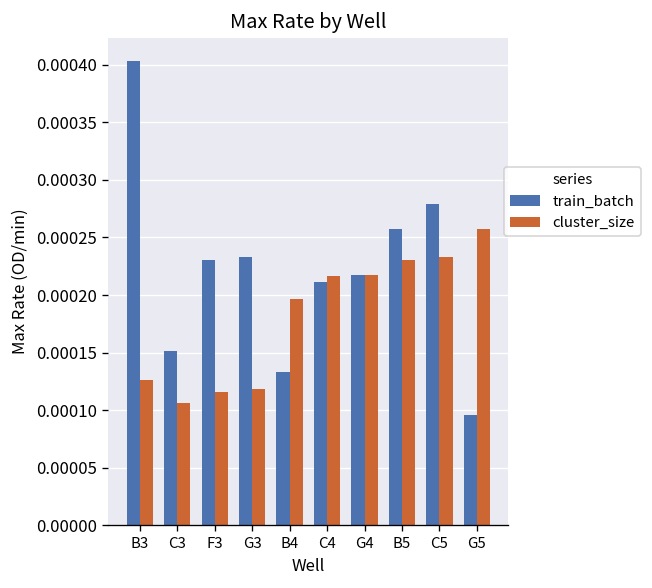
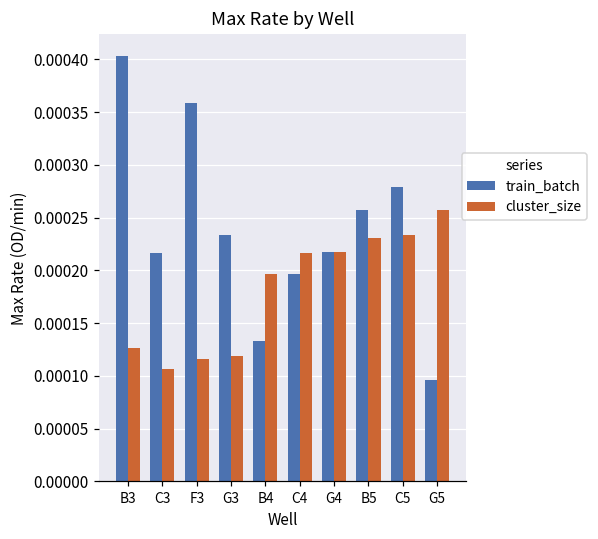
  {
    "train_batch": {
      "B3": 0.00040,
-     "C3": 0.00015,
-     "F3": 0.00023,
+     "C3": 0.00022,
+     "F3": 0.00036,
      "G3": 0.00023,
      "B4": 0.00013,
-     "C4": 0.00021,
+     "C4": 0.00020,
      "G4": 0.00022,
      "B5": 0.00026,
      "C5": 0.00028,
      "G5": 0.00010
    },
    "cluster_size": {
      "B3": 0.00013,
      "C3": 0.00011,
      "F3": 0.00012,
      "G3": 0.00012,
      "B4": 0.00020,
      "C4": 0.00022,
      "G4": 0.00022,
      "B5": 0.00023,
      "C5": 0.00023,
      "G5": 0.00026
    }
  }
